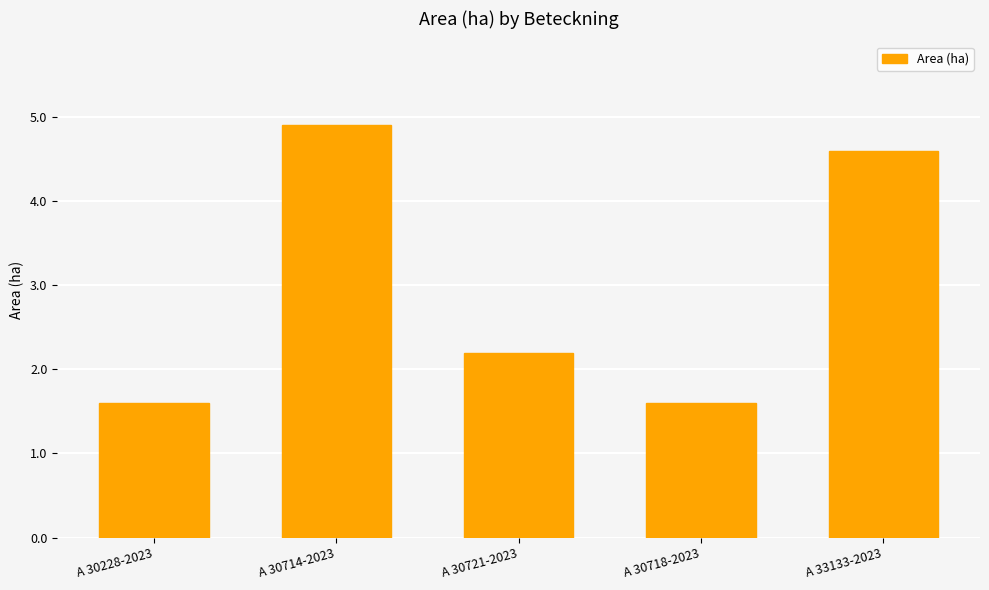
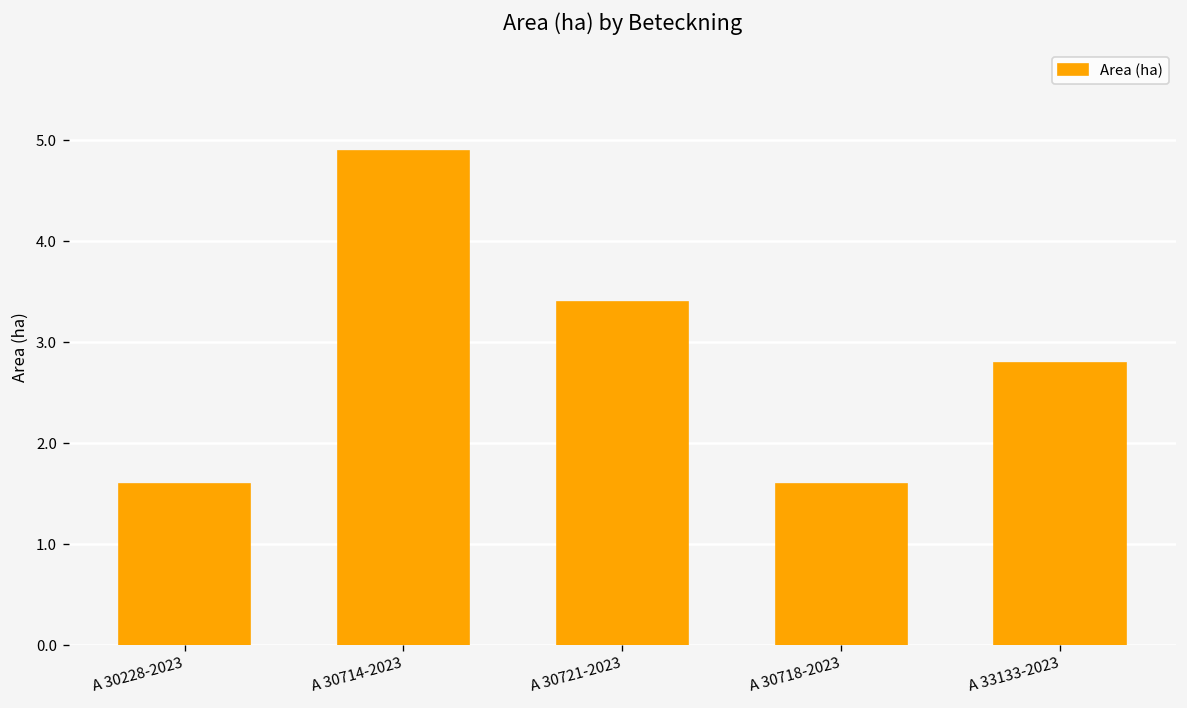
  {
    "A 30228-2023": 1.6,
    "A 30714-2023": 4.9,
-   "A 30721-2023": 2.2,
+   "A 30721-2023": 3.4,
    "A 30718-2023": 1.6,
-   "A 33133-2023": 4.6
+   "A 33133-2023": 2.8
  }
